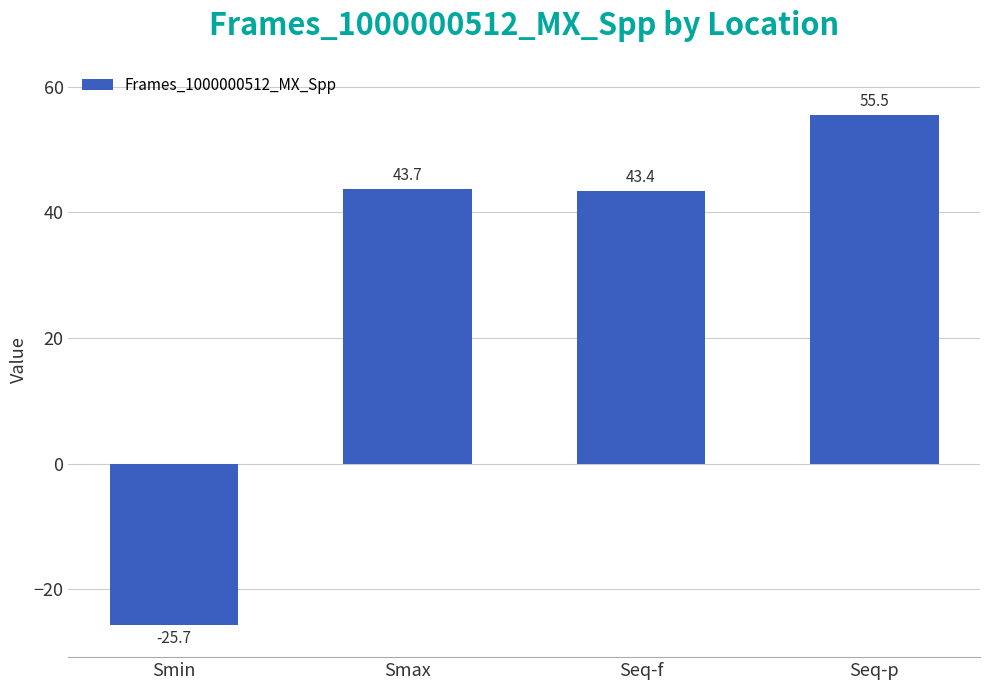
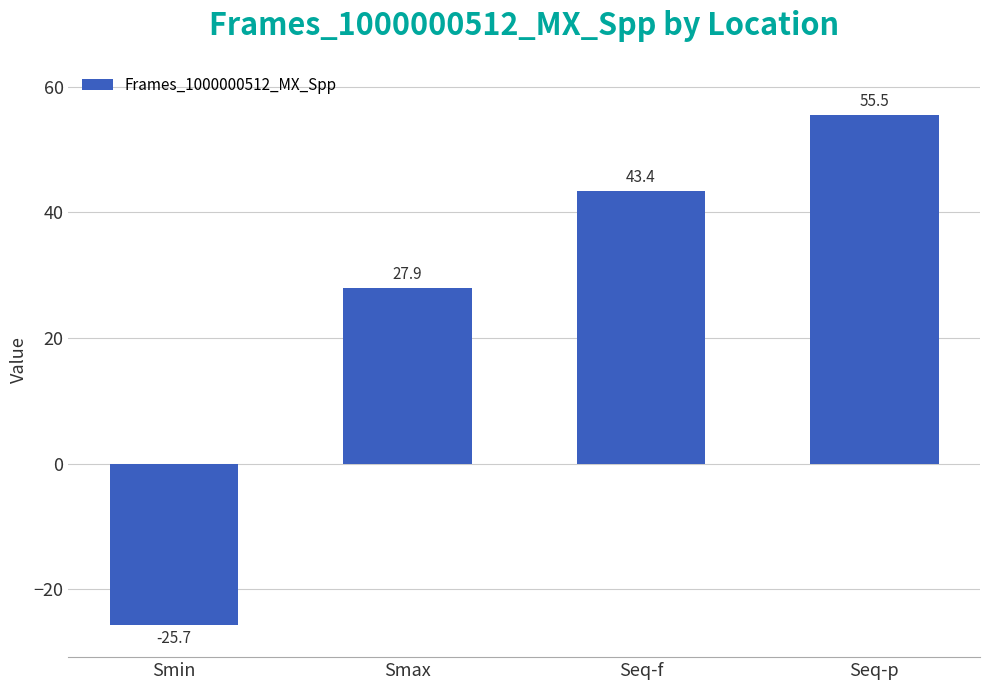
  {
    "Smin": -25.7,
-   "Smax": 43.7,
+   "Smax": 27.9,
    "Seq-f": 43.4,
    "Seq-p": 55.5
  }
